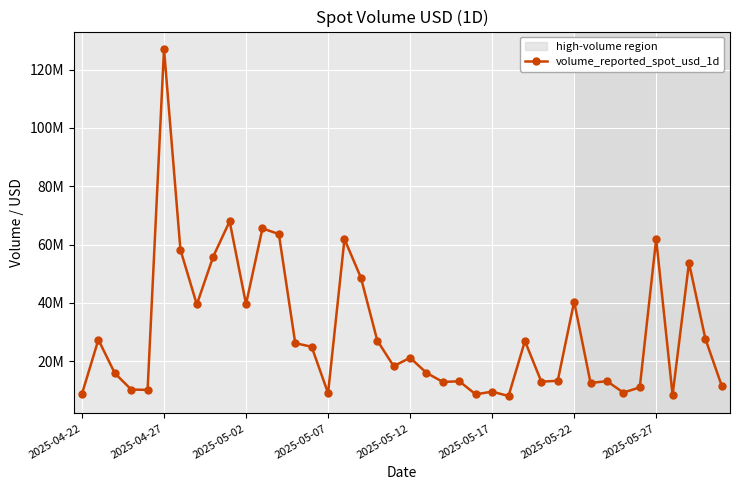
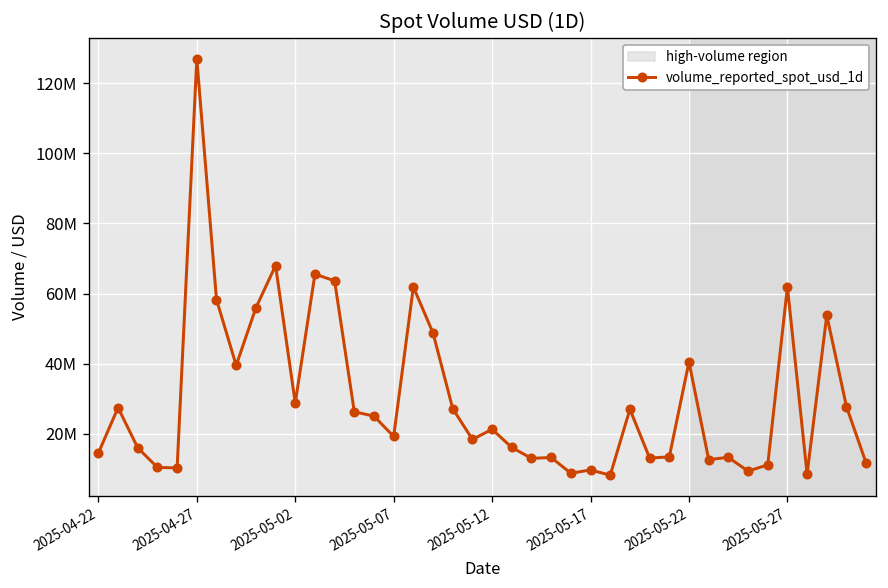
  {
-   "2025-04-22": 9000000,
+   "2025-04-22": 14000000,
    "2025-04-27": 127000000,
-   "2025-05-02": 40000000,
-   "2025-05-07": 9000000,
+   "2025-05-02": 29000000,
+   "2025-05-07": 19000000,
    "2025-05-12": 21000000,
    "2025-05-17": 10000000,
    "2025-05-22": 40000000,
    "2025-05-27": 62000000
  }
